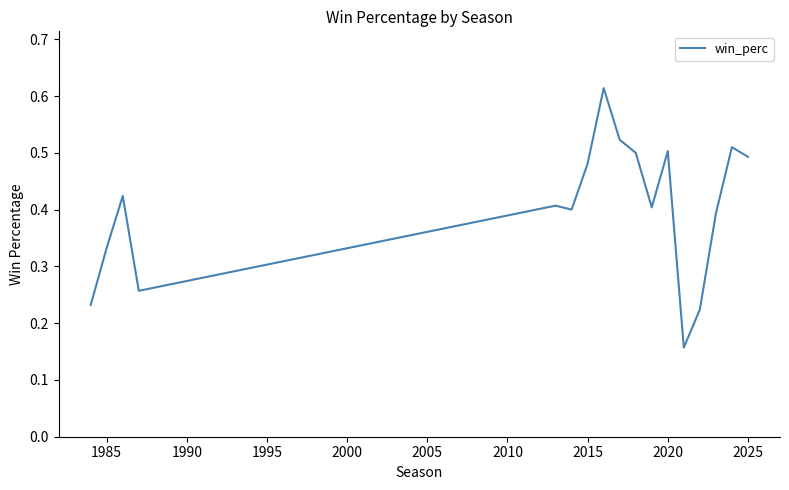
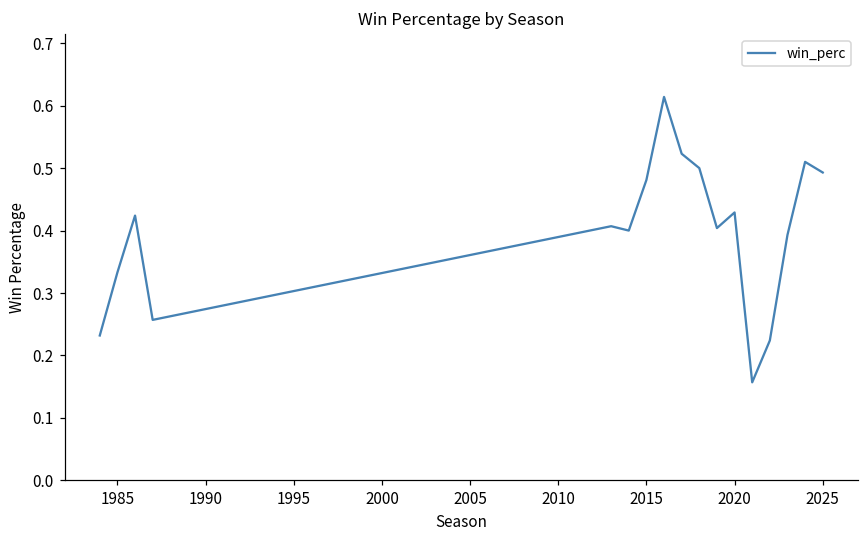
  {
    "1985": 0.33,
    "2015": 0.48,
-   "2020": 0.50,
+   "2020": 0.43,
    "2025": 0.49
  }
